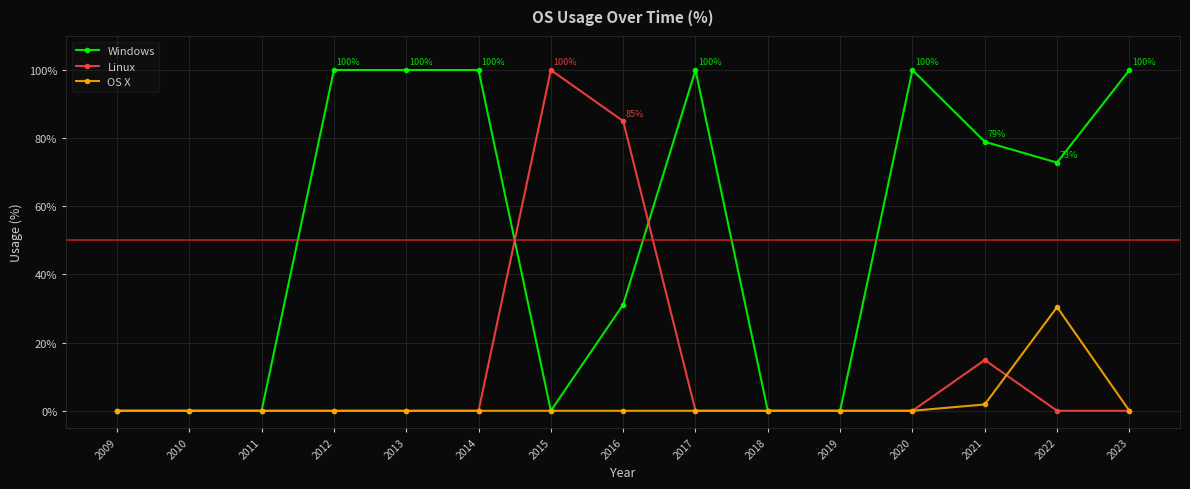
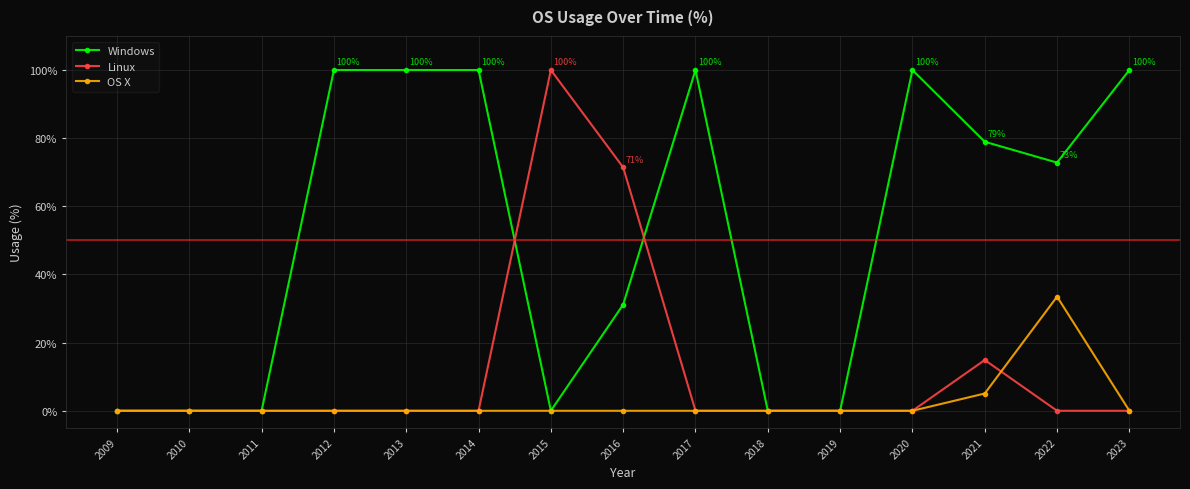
  {
    "Windows": {
      "2012": "100%",
      "2013": "100%",
      "2014": "100%",
      "2017": "100%",
      "2020": "100%",
      "2021": "79%",
      "2022": "73%",
      "2023": "100%"
    },
    "Linux": {
      "2015": "100%",
-     "2016": "85%"
+     "2016": "71%"
    },
    "OS X": {
      "2016": "0%",
-     "2021": "2%",
-     "2022": "30%"
+     "2021": "5%",
+     "2022": "33%"
    }
  }
